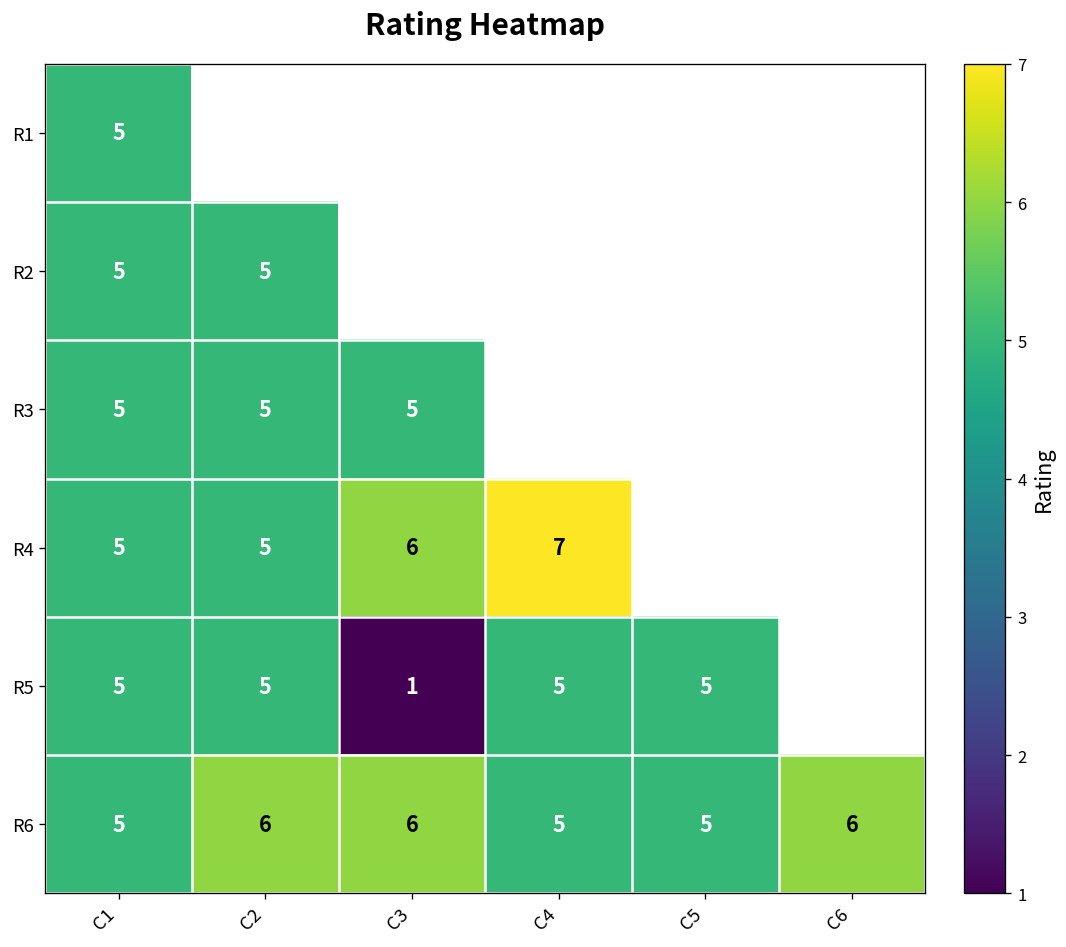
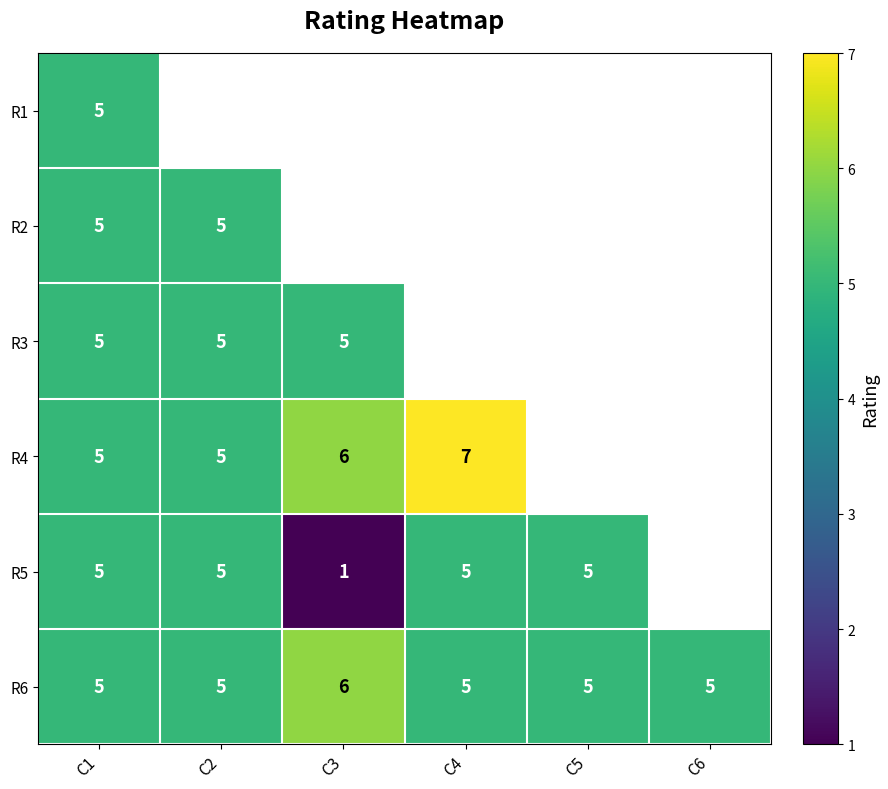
  {
    "R1": {
      "C1": 5
    },
    "R2": {
      "C1": 5,
      "C2": 5
    },
    "R3": {
      "C1": 5,
      "C2": 5,
      "C3": 5
    },
    "R4": {
      "C1": 5,
      "C2": 5,
      "C3": 6,
      "C4": 7
    },
    "R5": {
      "C1": 5,
      "C2": 5,
      "C3": 1,
      "C4": 5,
      "C5": 5
    },
    "R6": {
      "C1": 5,
-     "C2": 6,
+     "C2": 5,
      "C3": 6,
      "C4": 5,
      "C5": 5,
-     "C6": 6
+     "C6": 5
    }
  }
